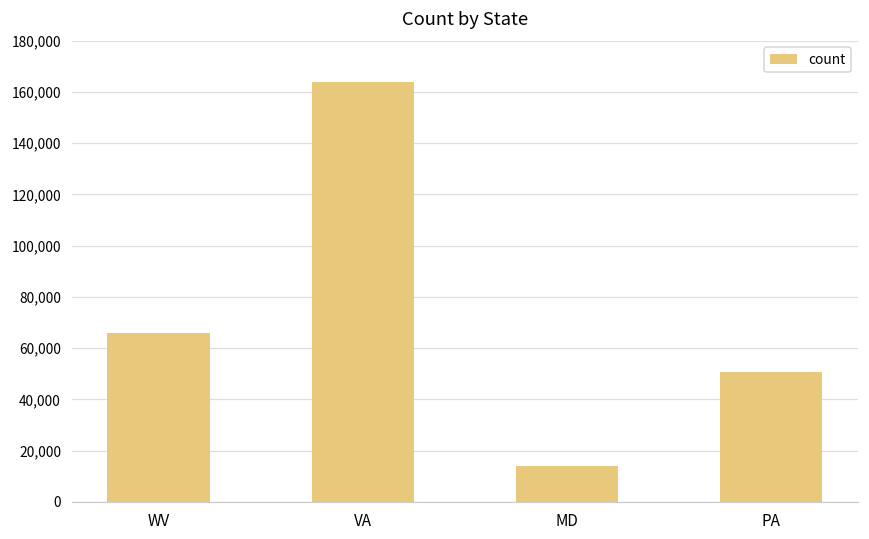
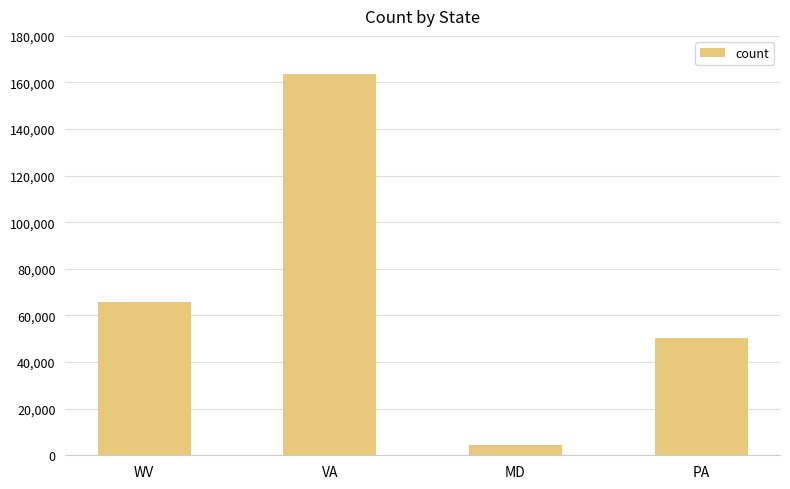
  {
    "WV": "66,000",
    "VA": "164,000",
-   "MD": "14,000",
+   "MD": "4,000",
    "PA": "51,000"
  }
